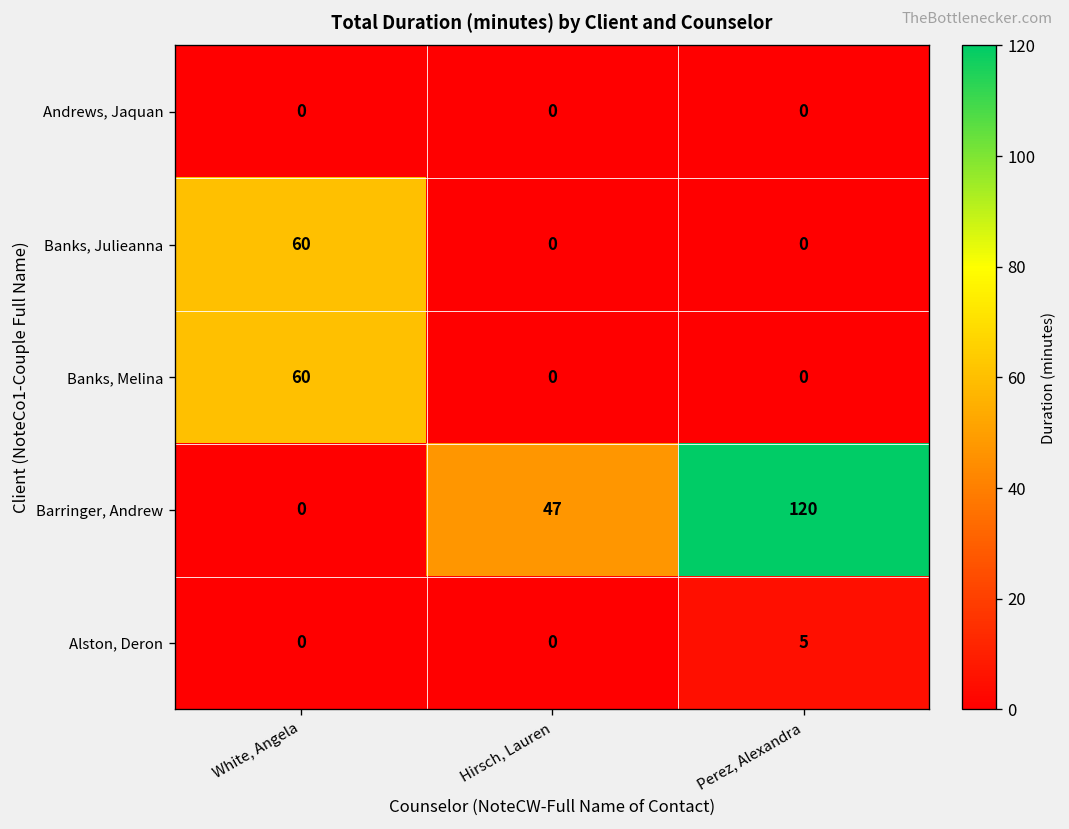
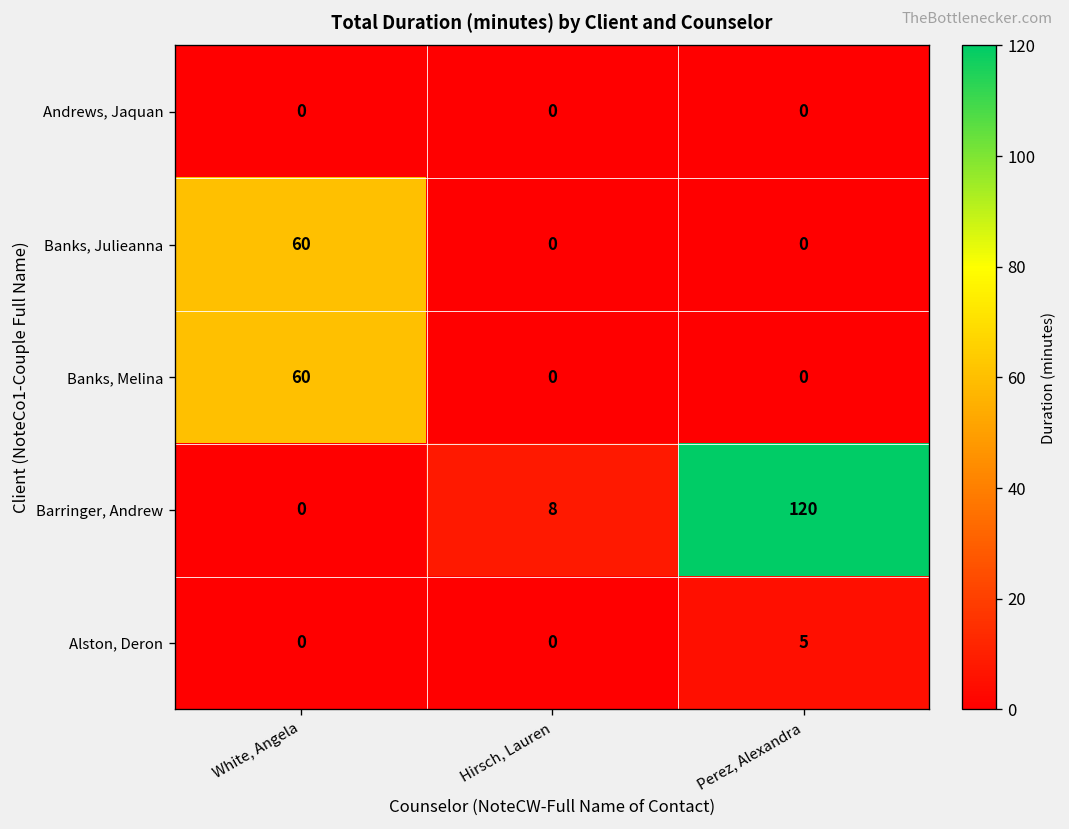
  {
    "Andrews, Jaquan": {
      "White, Angela": 0,
      "Hirsch, Lauren": 0,
      "Perez, Alexandra": 0
    },
    "Banks, Julieanna": {
      "White, Angela": 60,
      "Hirsch, Lauren": 0,
      "Perez, Alexandra": 0
    },
    "Banks, Melina": {
      "White, Angela": 60,
      "Hirsch, Lauren": 0,
      "Perez, Alexandra": 0
    },
    "Barringer, Andrew": {
      "White, Angela": 0,
-     "Hirsch, Lauren": 47,
+     "Hirsch, Lauren": 8,
      "Perez, Alexandra": 120
    },
    "Alston, Deron": {
      "White, Angela": 0,
      "Hirsch, Lauren": 0,
      "Perez, Alexandra": 5
    }
  }
